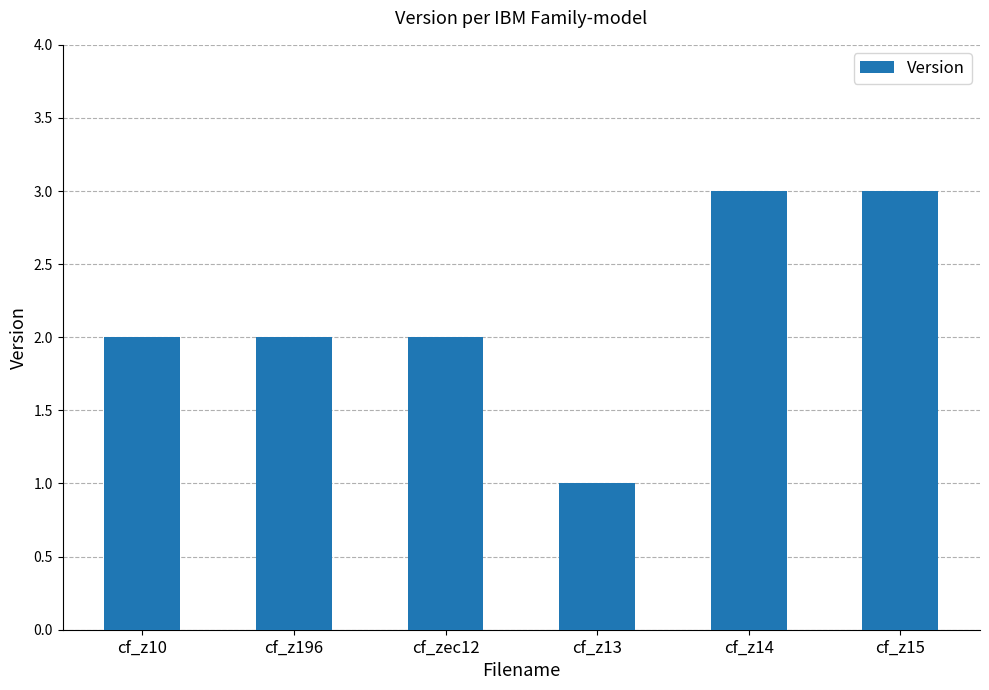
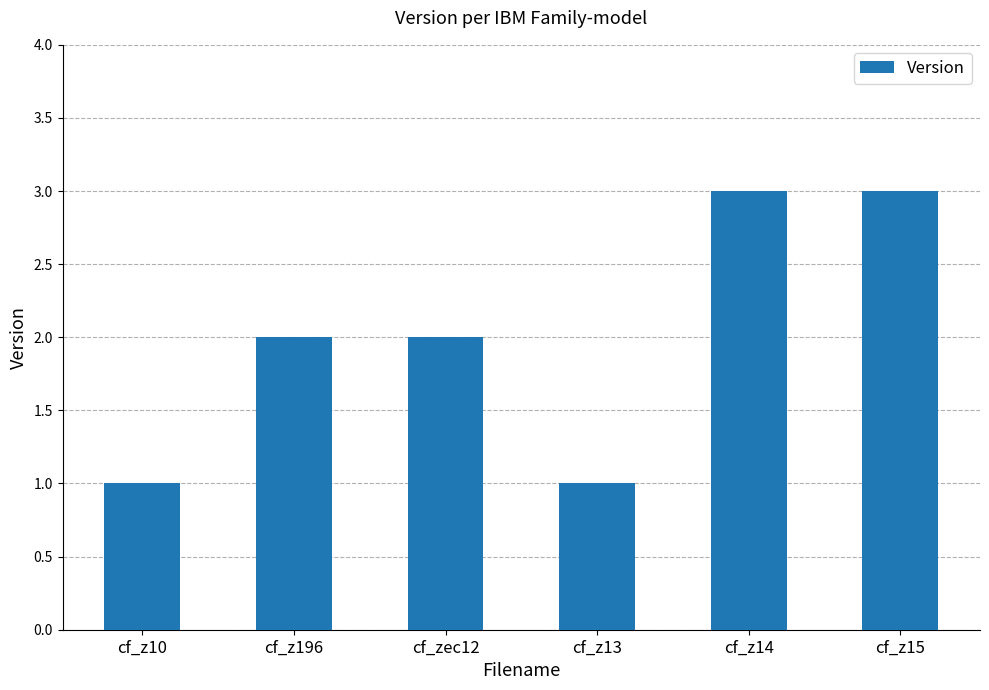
  {
-   "cf_z10": 2,
+   "cf_z10": 1,
    "cf_z196": 2,
    "cf_zec12": 2,
    "cf_z13": 1,
    "cf_z14": 3,
    "cf_z15": 3
  }
